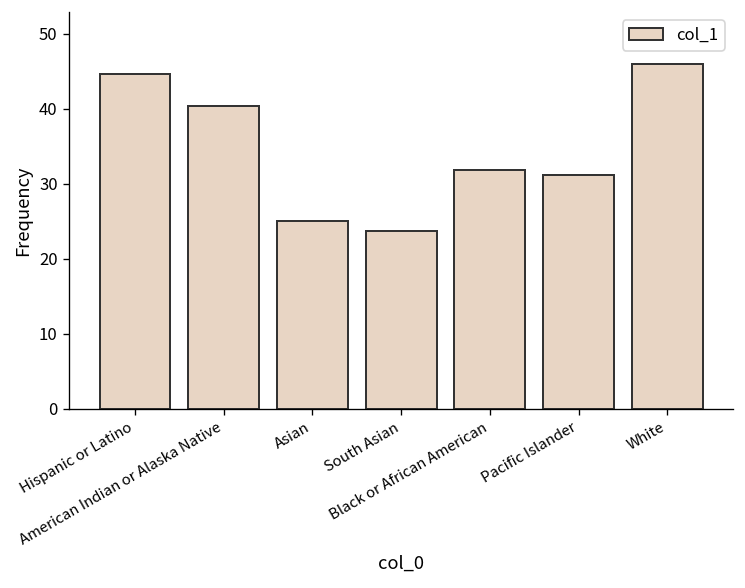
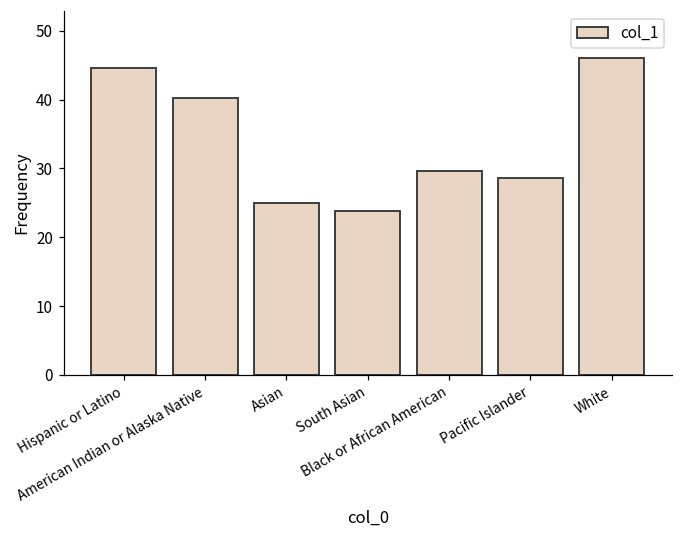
  {
    "Hispanic or Latino": 45,
    "American Indian or Alaska Native": 40,
    "Asian": 25,
    "South Asian": 24,
-   "Black or African American": 32,
-   "Pacific Islander": 31,
+   "Black or African American": 30,
+   "Pacific Islander": 29,
    "White": 46
  }
